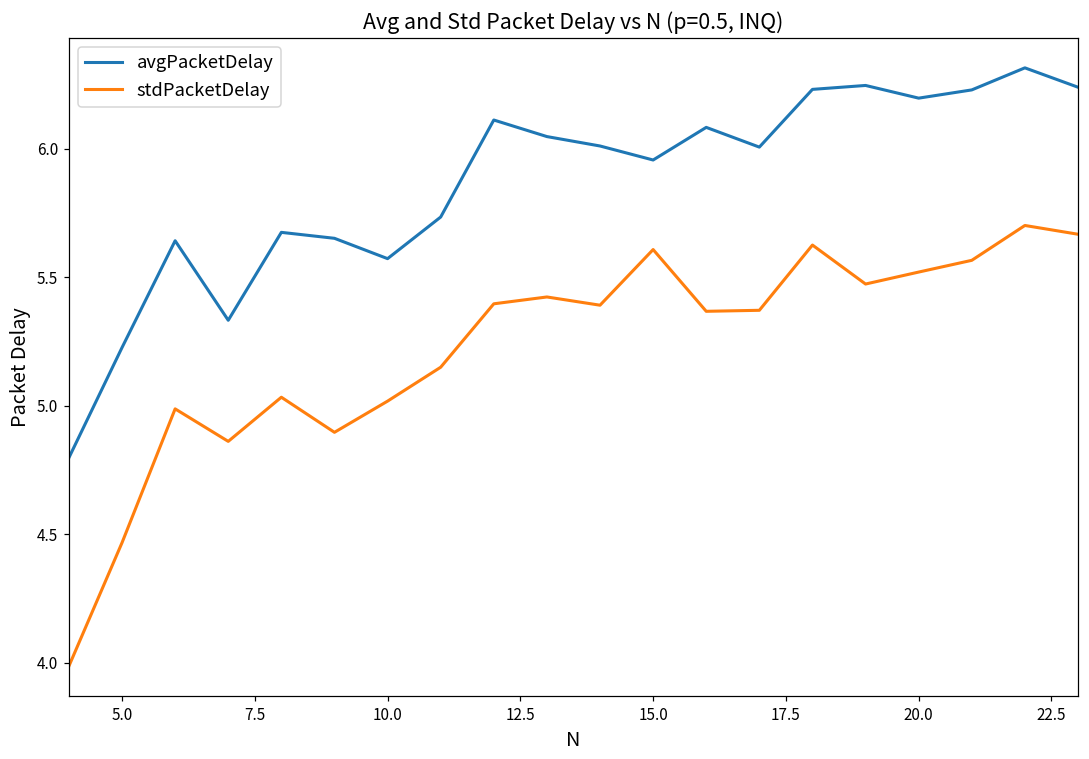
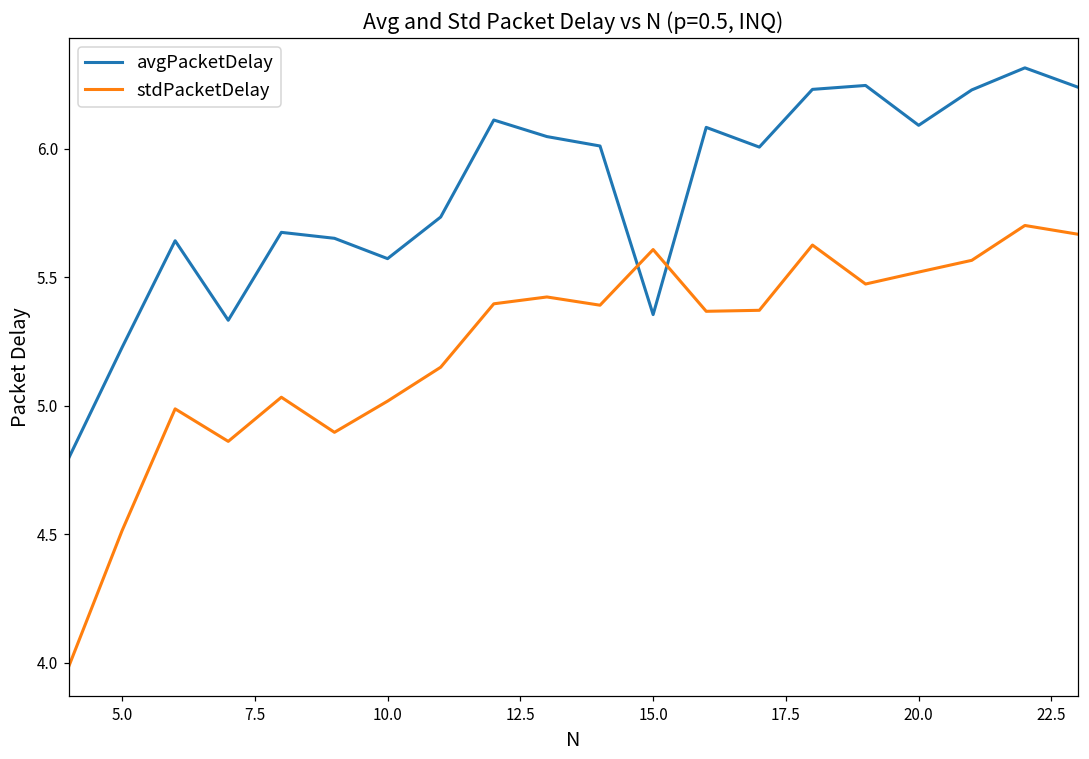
  {
    "avgPacketDelay": {
      "5.0": 5.23,
      "10.0": 5.57,
-     "15.0": 5.96,
-     "20.0": 6.20
+     "15.0": 5.36,
+     "20.0": 6.09
    },
    "stdPacketDelay": {
-     "5.0": 4.47,
+     "5.0": 4.51,
      "10.0": 5.02,
      "15.0": 5.61,
      "20.0": 5.52
    }
  }
